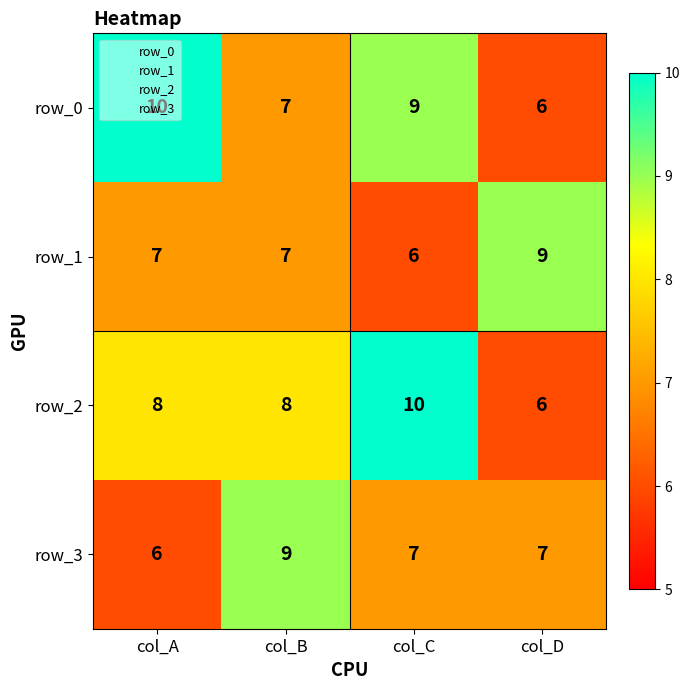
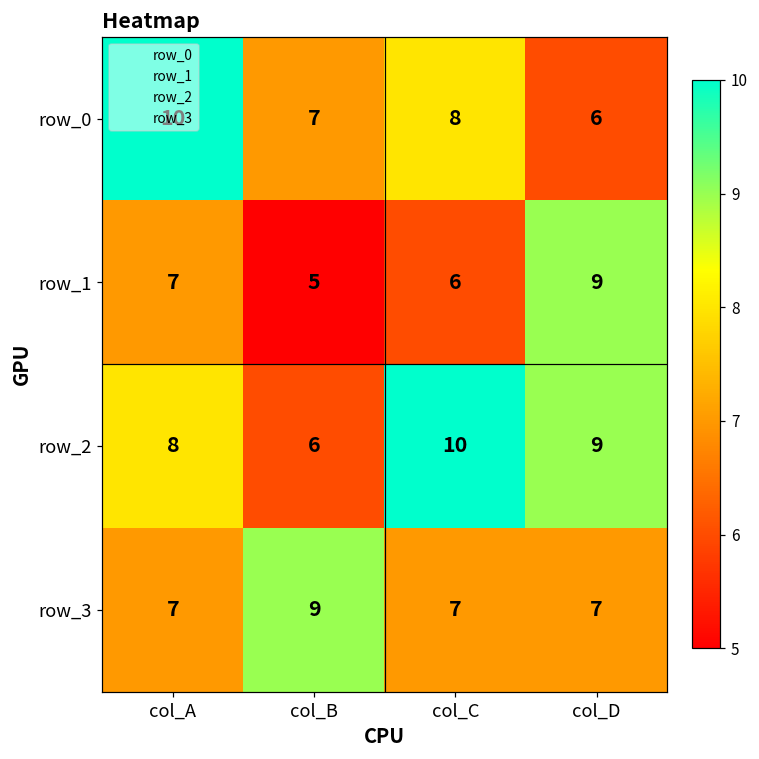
  {
    "row_0": {
-     "col_C": 9
+     "col_C": 8
    },
    "row_1": {
-     "col_B": 7
+     "col_B": 5
    },
    "row_2": {
-     "col_B": 8,
-     "col_D": 6
+     "col_B": 6,
+     "col_D": 9
    },
    "row_3": {
-     "col_A": 6
+     "col_A": 7
    }
  }
